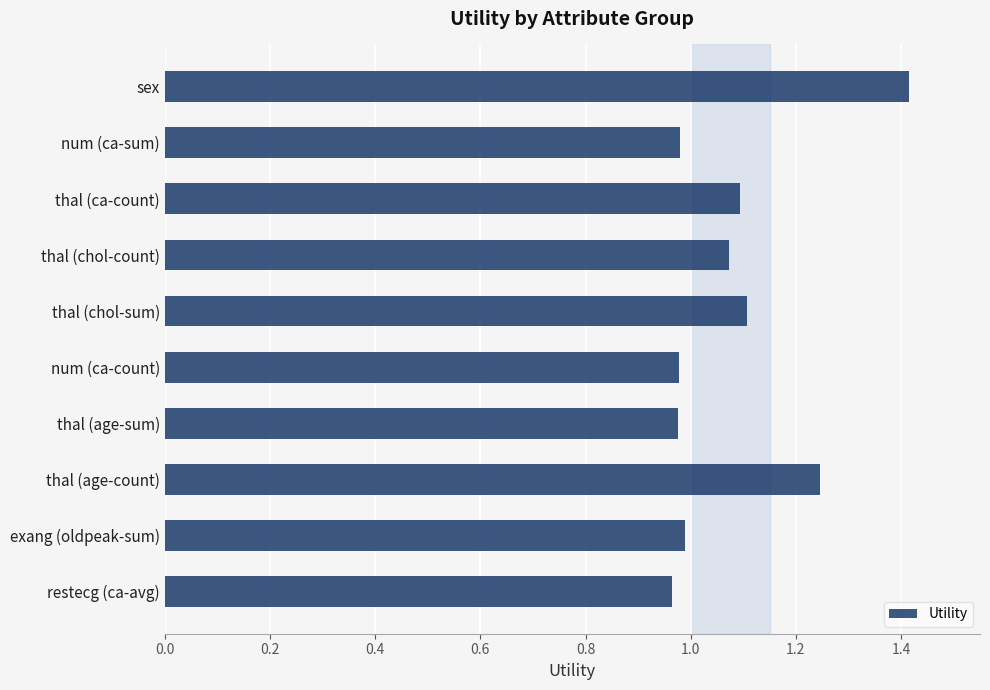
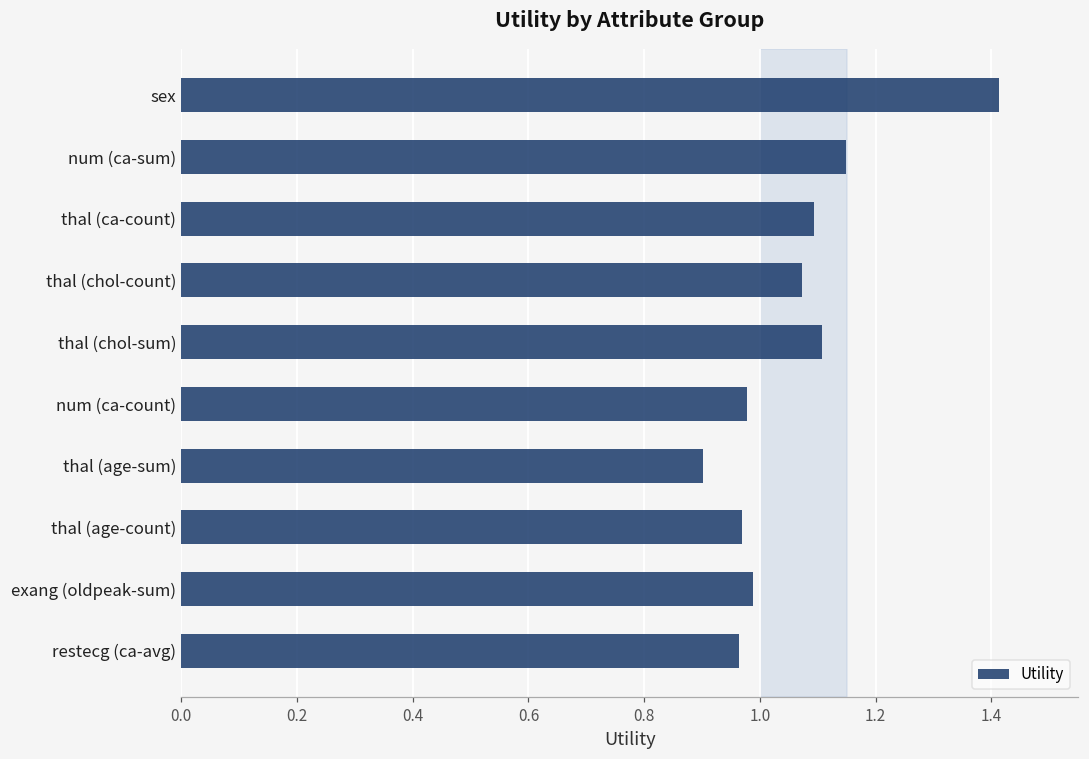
  {
    "sex": 1.41,
-   "num (ca-sum)": 0.98,
+   "num (ca-sum)": 1.15,
    "thal (ca-count)": 1.09,
    "thal (chol-count)": 1.07,
    "thal (chol-sum)": 1.11,
    "num (ca-count)": 0.98,
-   "thal (age-sum)": 0.98,
-   "thal (age-count)": 1.25,
+   "thal (age-sum)": 0.90,
+   "thal (age-count)": 0.97,
    "exang (oldpeak-sum)": 0.99,
    "restecg (ca-avg)": 0.96
  }
